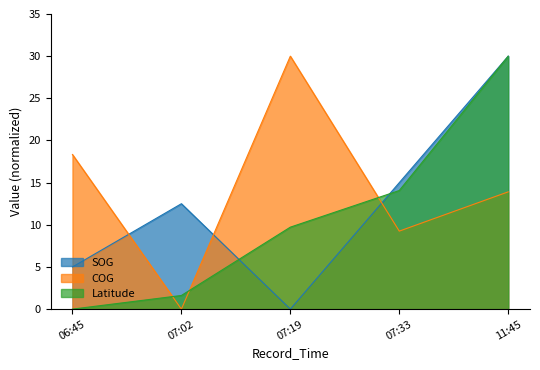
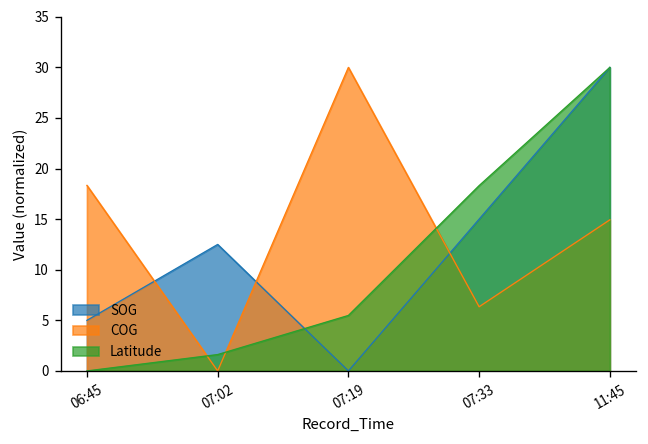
  {
    "SOG": {
      "06:45": 5,
      "07:02": 12,
      "07:19": 0,
      "07:33": 15
    },
    "COG": {
      "06:45": 18,
      "07:02": 0,
      "07:19": 30,
-     "07:33": 9,
-     "11:45": 14
+     "07:33": 6,
+     "11:45": 15
    },
    "Latitude": {
      "06:45": 0,
      "07:02": 2,
-     "07:19": 10,
-     "07:33": 14
+     "07:19": 5,
+     "07:33": 18
    }
  }
